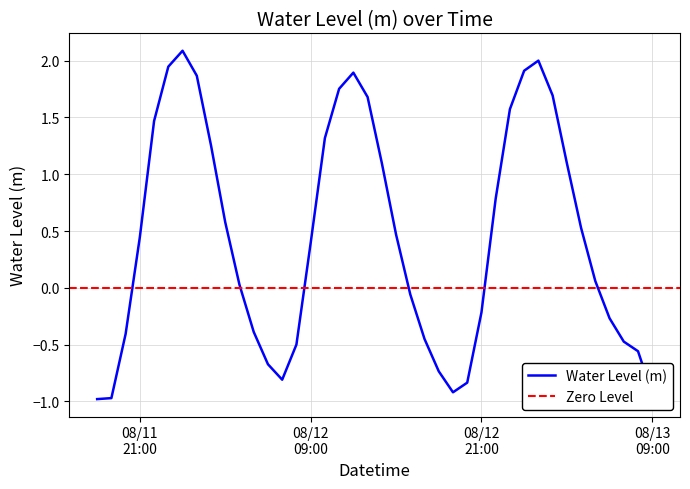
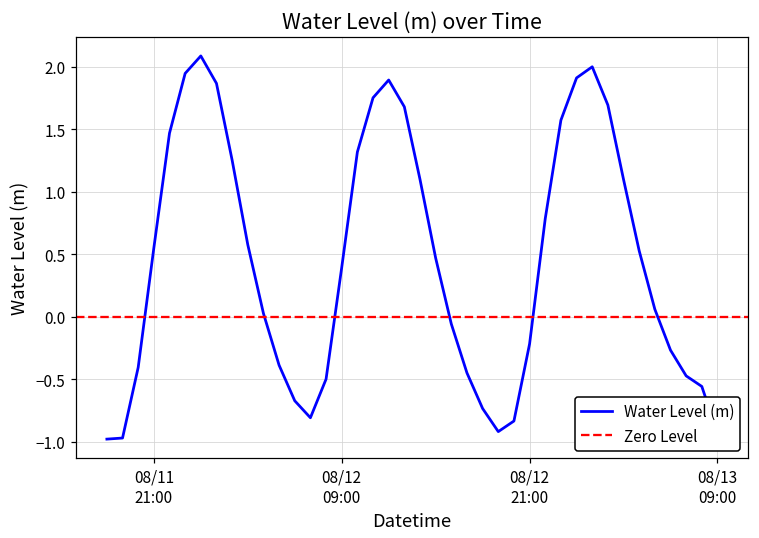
  {
-   "08/11 21:00": 0.45,
+   "08/11 21:00": 0.55,
    "08/12 09:00": 0.39,
    "08/12 21:00": -0.22
  }
